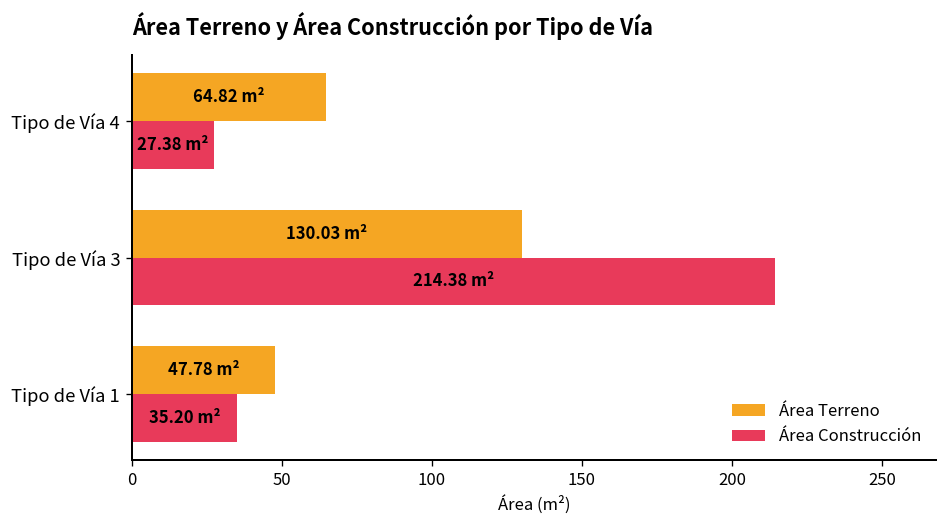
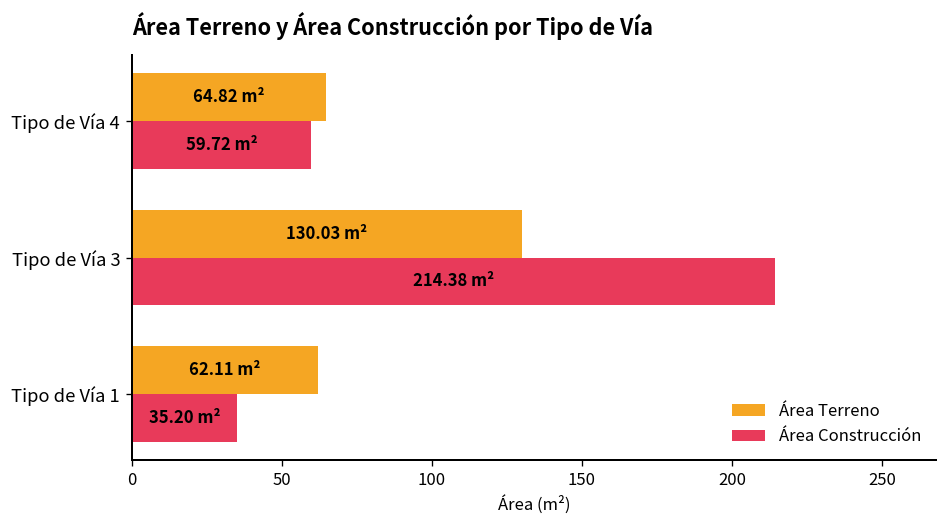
  {
    "Área Terreno": {
      "Tipo de Vía 4": 64.82,
      "Tipo de Vía 3": 130.03,
-     "Tipo de Vía 1": 47.78
+     "Tipo de Vía 1": 62.11
    },
    "Área Construcción": {
-     "Tipo de Vía 4": 27.38,
+     "Tipo de Vía 4": 59.72,
      "Tipo de Vía 3": 214.38,
      "Tipo de Vía 1": 35.20
    }
  }
